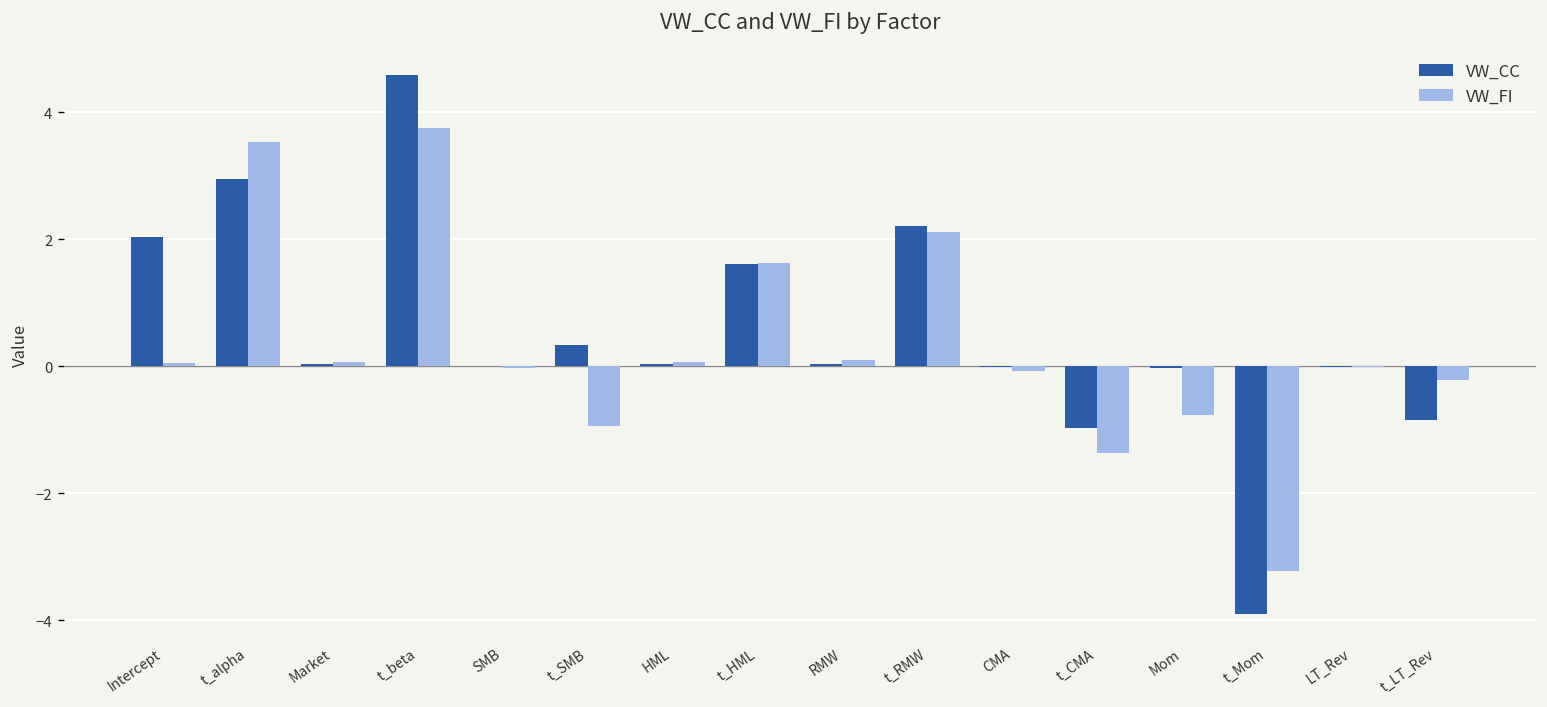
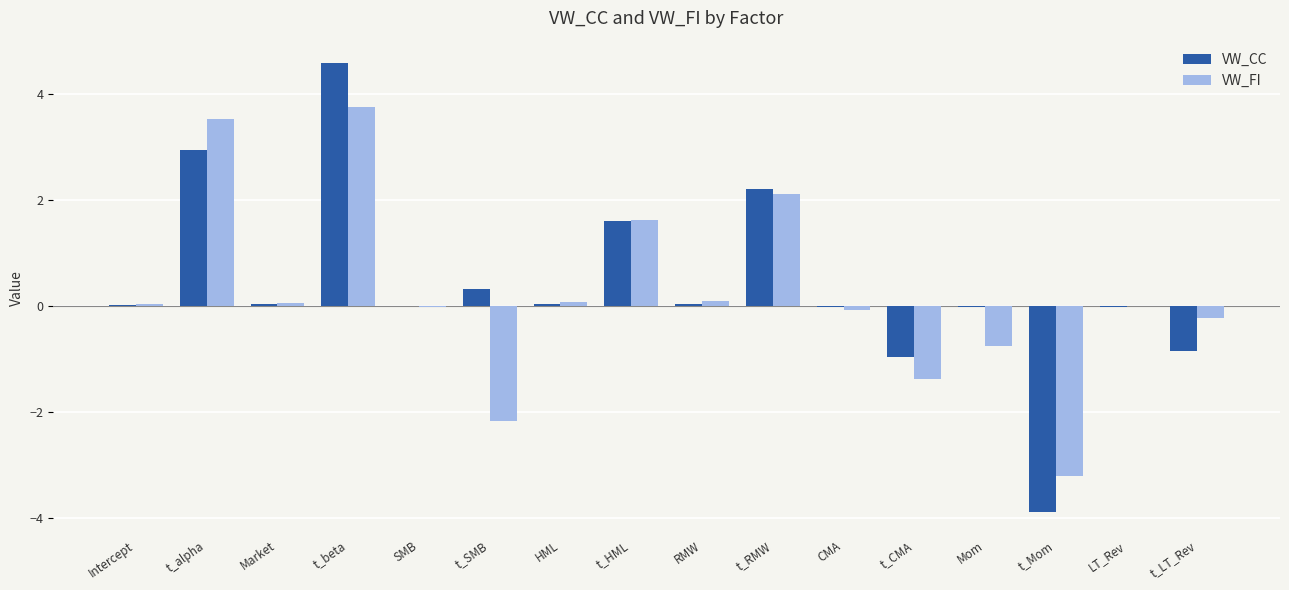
  {
    "VW_CC": {
-     "Intercept": 2.0,
+     "Intercept": 0.0,
      "t_alpha": 2.9,
      "t_beta": 4.6,
      "t_SMB": 0.3,
      "t_HML": 1.6,
      "t_RMW": 2.2,
      "t_CMA": -1.0,
      "t_Mom": -3.9,
      "t_LT_Rev": -0.8
    },
    "VW_FI": {
      "t_alpha": 3.5,
      "Market": 0.1,
      "t_beta": 3.8,
-     "t_SMB": -0.9,
+     "t_SMB": -2.2,
      "HML": 0.1,
      "t_HML": 1.6,
      "RMW": 0.1,
      "t_RMW": 2.1,
      "CMA": -0.1,
      "t_CMA": -1.4,
      "Mom": -0.8,
      "t_Mom": -3.2,
      "t_LT_Rev": -0.2
    }
  }
